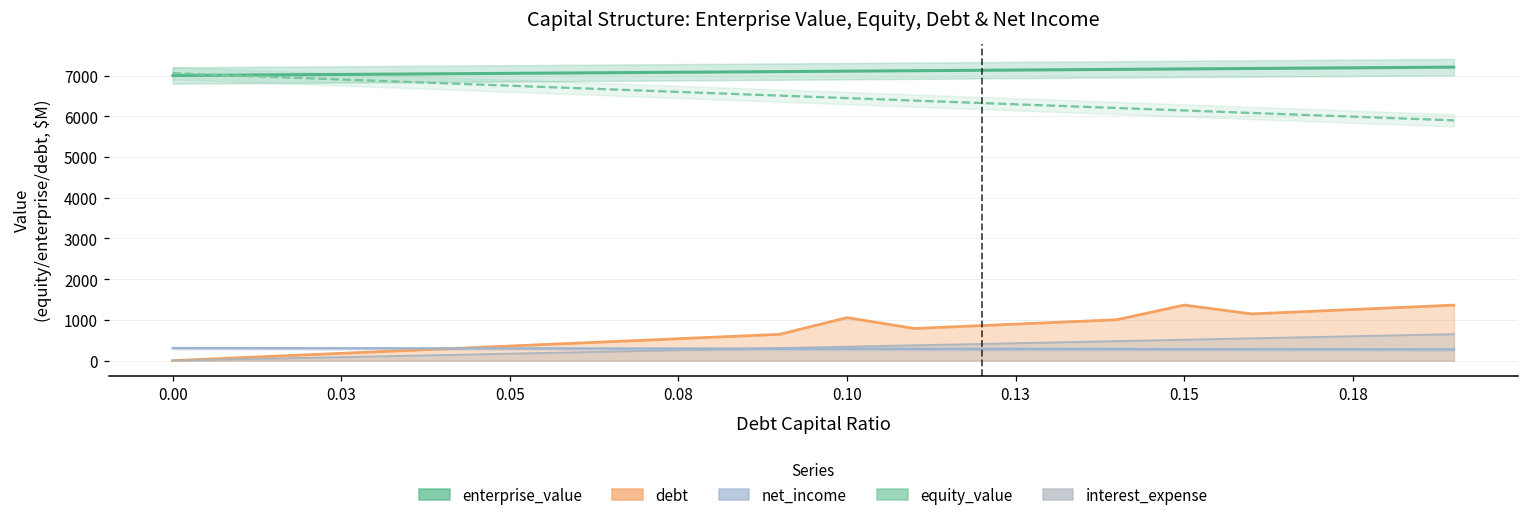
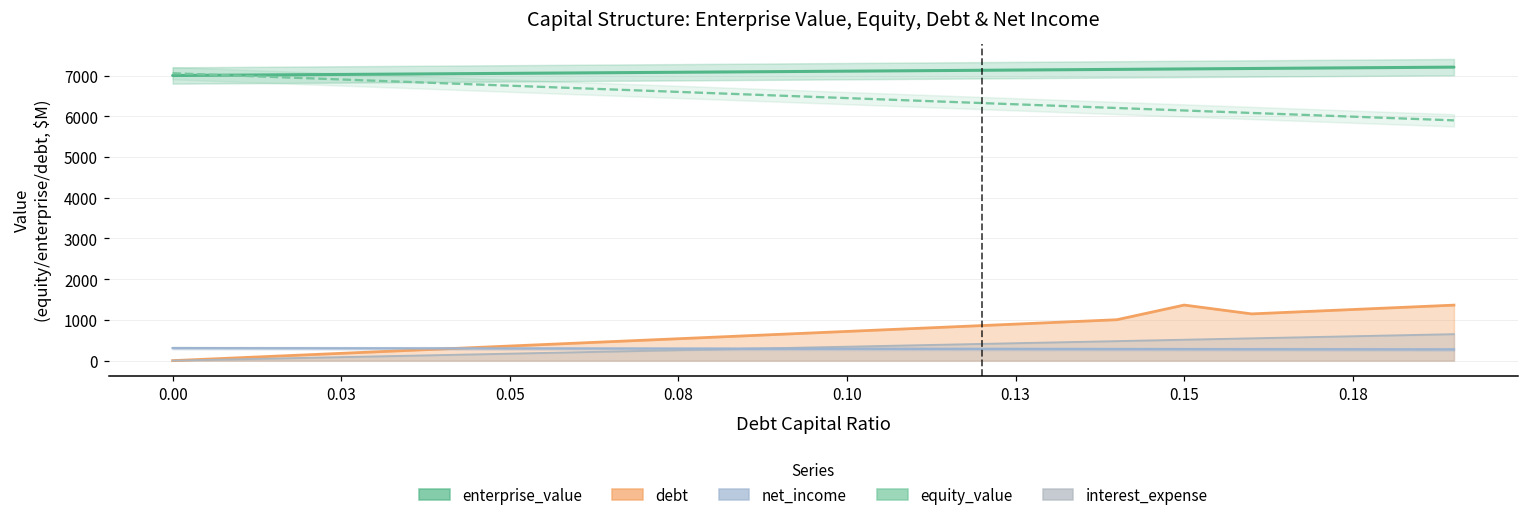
  {
    "debt": {
-     "0.10": 1100,
+     "0.10": 700,
      "0.15": 1400
    }
  }
